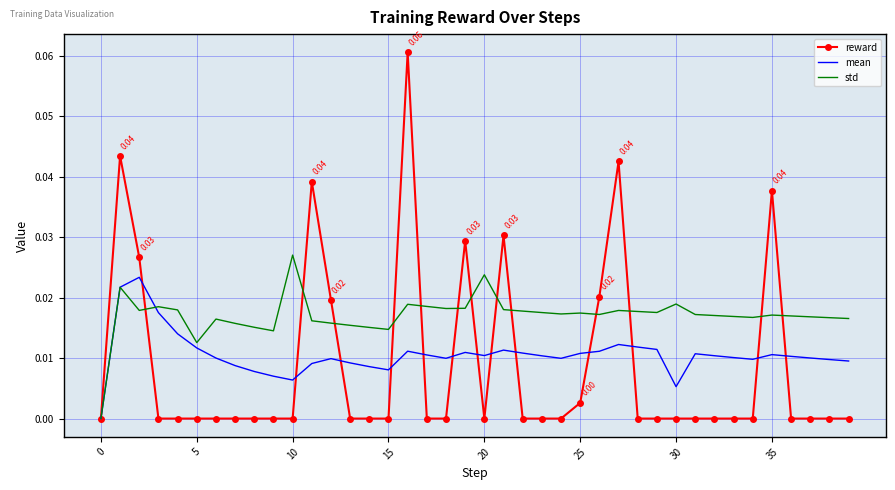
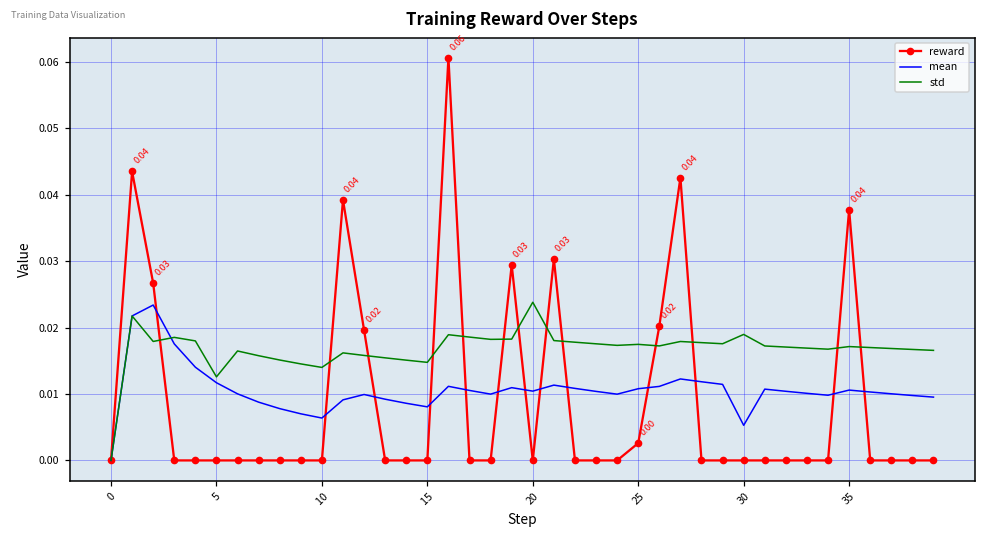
  {
    "reward": {
      "25": 0.00,
      "35": 0.04
    },
    "mean": {
      "5": 0.012,
      "10": 0.006,
      "15": 0.008,
      "20": 0.010,
      "25": 0.011,
      "30": 0.005,
      "35": 0.011
    },
    "std": {
      "5": 0.013,
-     "10": 0.027,
+     "10": 0.014,
      "15": 0.015,
      "20": 0.024,
      "25": 0.017,
      "30": 0.019,
      "35": 0.017
    }
  }
